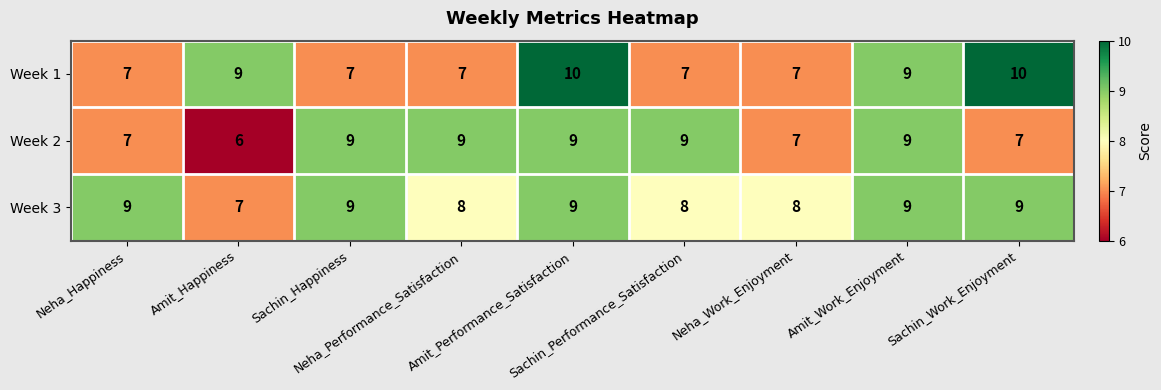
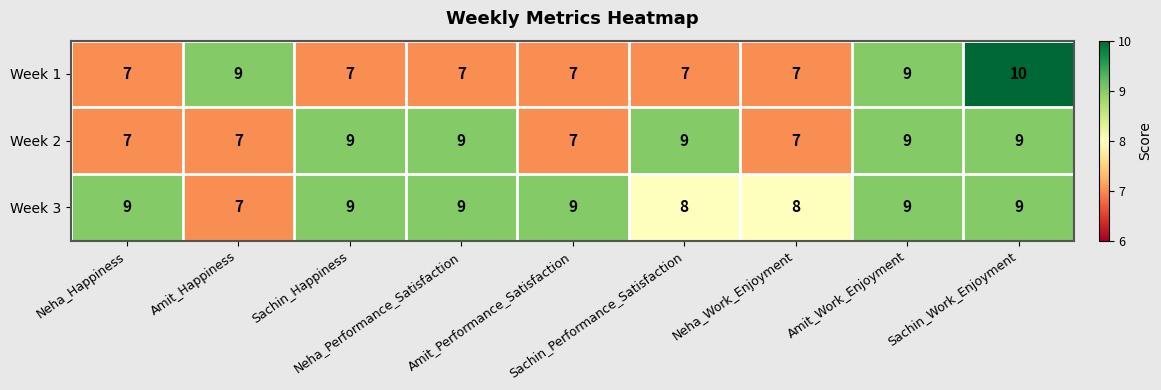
  {
    "Week 1": {
      "Neha_Happiness": 7,
      "Amit_Happiness": 9,
      "Sachin_Happiness": 7,
      "Neha_Performance_Satisfaction": 7,
-     "Amit_Performance_Satisfaction": 10,
+     "Amit_Performance_Satisfaction": 7,
      "Sachin_Performance_Satisfaction": 7,
      "Neha_Work_Enjoyment": 7,
      "Amit_Work_Enjoyment": 9,
      "Sachin_Work_Enjoyment": 10
    },
    "Week 2": {
      "Neha_Happiness": 7,
-     "Amit_Happiness": 6,
+     "Amit_Happiness": 7,
      "Sachin_Happiness": 9,
      "Neha_Performance_Satisfaction": 9,
-     "Amit_Performance_Satisfaction": 9,
+     "Amit_Performance_Satisfaction": 7,
      "Sachin_Performance_Satisfaction": 9,
      "Neha_Work_Enjoyment": 7,
      "Amit_Work_Enjoyment": 9,
-     "Sachin_Work_Enjoyment": 7
+     "Sachin_Work_Enjoyment": 9
    },
    "Week 3": {
      "Neha_Happiness": 9,
      "Amit_Happiness": 7,
      "Sachin_Happiness": 9,
-     "Neha_Performance_Satisfaction": 8,
+     "Neha_Performance_Satisfaction": 9,
      "Amit_Performance_Satisfaction": 9,
      "Sachin_Performance_Satisfaction": 8,
      "Neha_Work_Enjoyment": 8,
      "Amit_Work_Enjoyment": 9,
      "Sachin_Work_Enjoyment": 9
    }
  }
